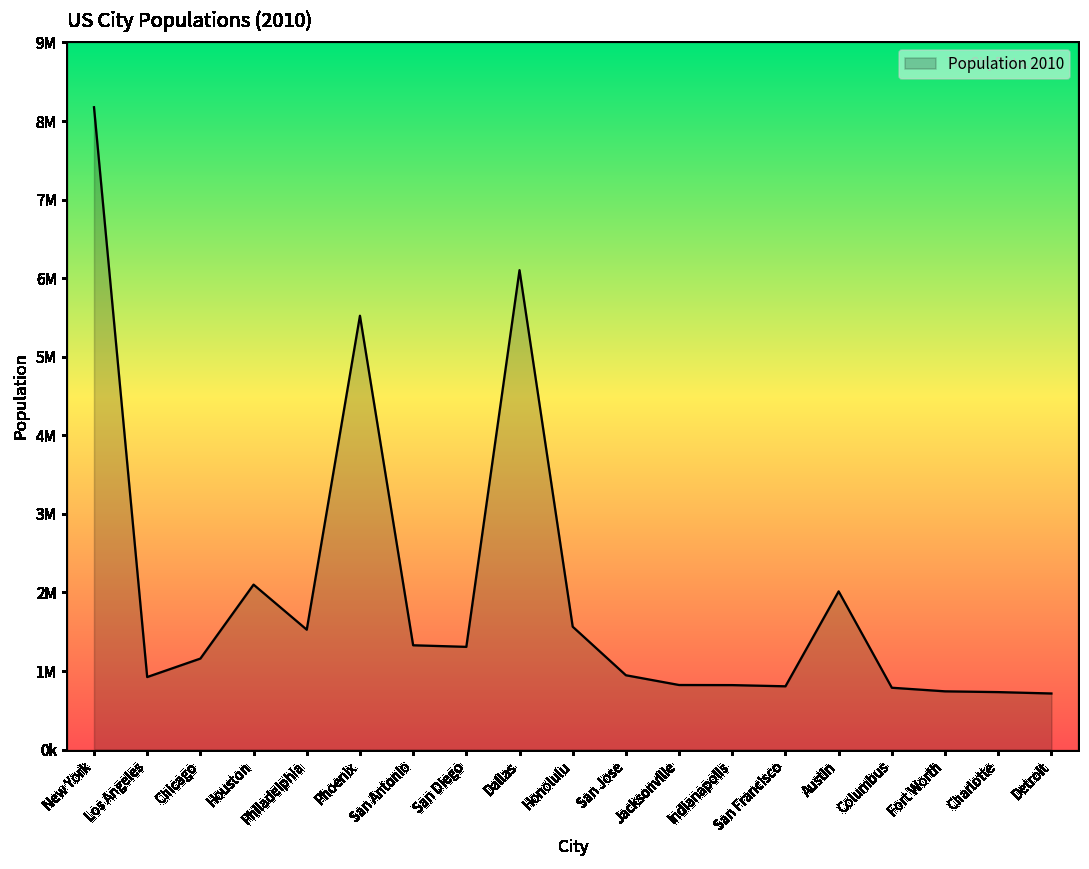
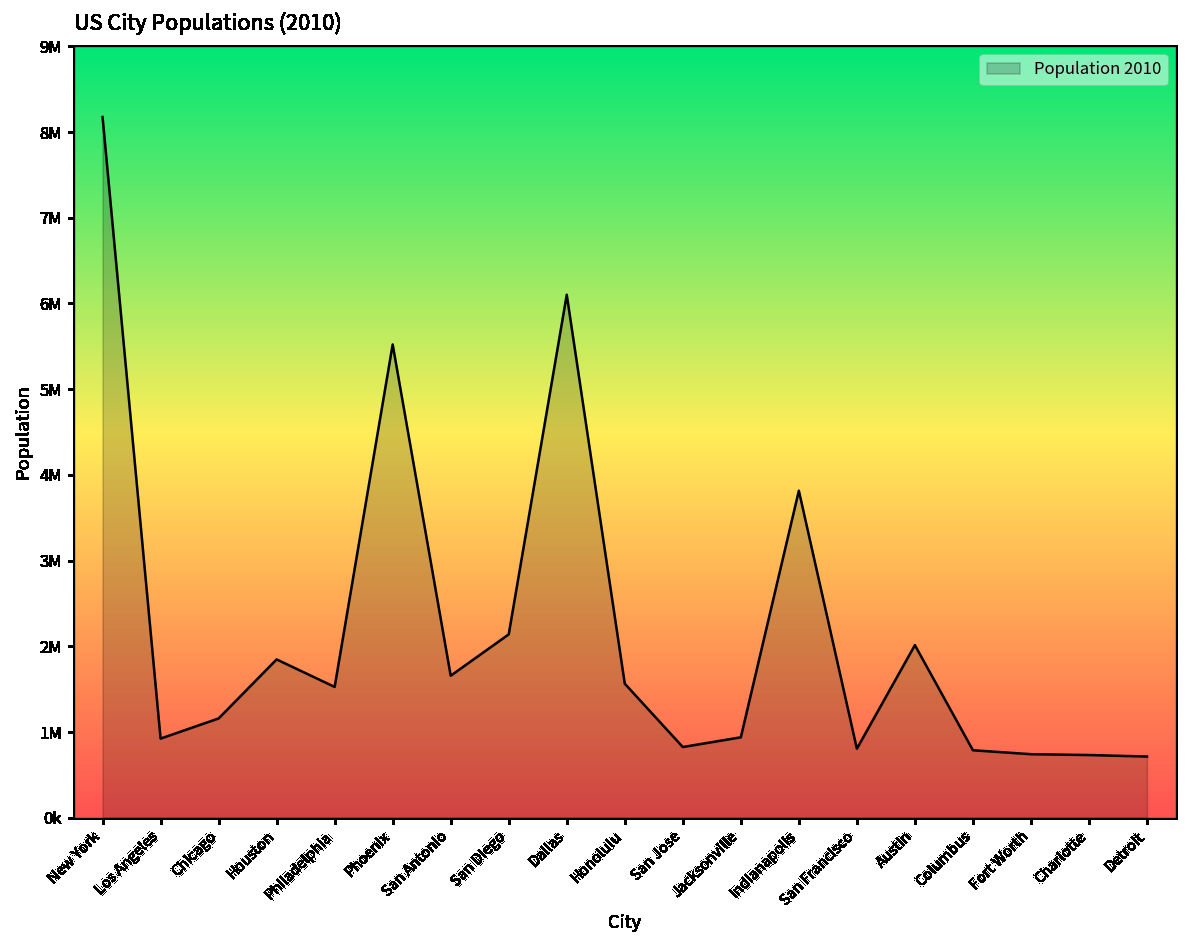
  {
    "New York": 8200000,
    "Los Angeles": 900000,
    "Chicago": 1200000,
-   "Houston": 2100000,
+   "Houston": 1800000,
    "Philadelphia": 1500000,
    "Phoenix": 5500000,
-   "San Antonio": 1300000,
-   "San Diego": 1300000,
+   "San Antonio": 1700000,
+   "San Diego": 2100000,
    "Dallas": 6100000,
    "Honolulu": 1600000,
-   "San Jose": 900000,
-   "Jacksonville": 800000,
-   "Indianapolis": 800000,
+   "San Jose": 800000,
+   "Jacksonville": 900000,
+   "Indianapolis": 3800000,
    "San Francisco": 800000,
    "Austin": 2000000,
    "Columbus": 800000,
    "Fort Worth": 700000,
    "Charlotte": 700000,
    "Detroit": 700000
  }
